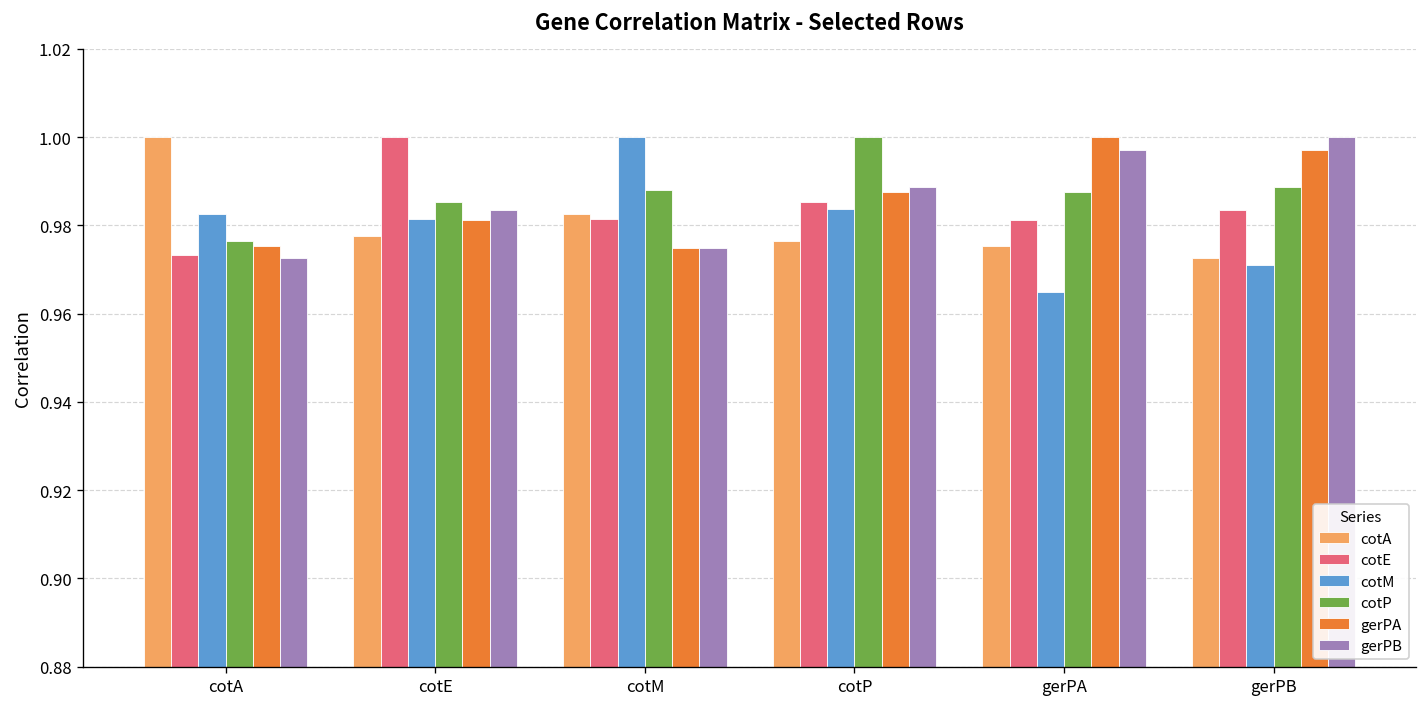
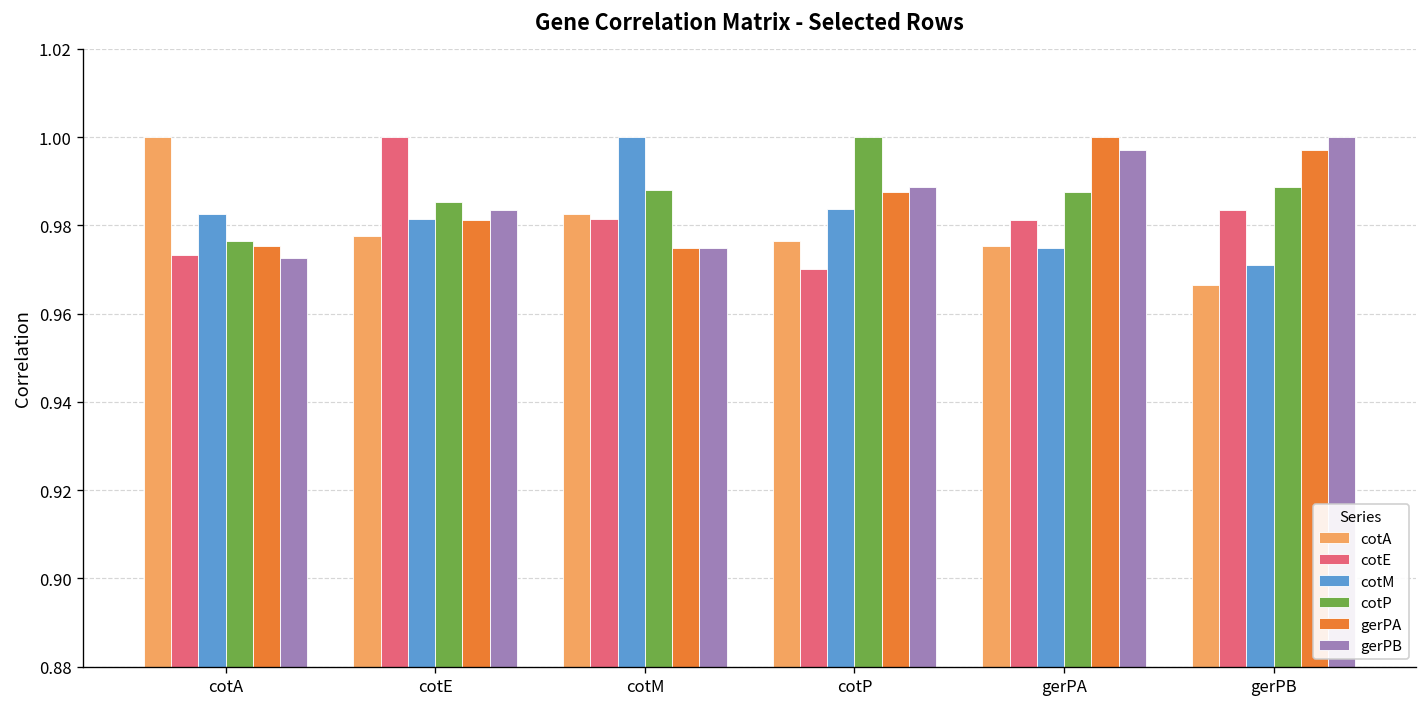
  {
    "cotA": {
      "cotA": 1.000,
      "cotE": 0.978,
      "cotM": 0.983,
      "cotP": 0.977,
      "gerPA": 0.975,
-     "gerPB": 0.973
+     "gerPB": 0.966
    },
    "cotE": {
      "cotA": 0.973,
      "cotE": 1.000,
      "cotM": 0.981,
-     "cotP": 0.985,
+     "cotP": 0.970,
      "gerPA": 0.981,
      "gerPB": 0.984
    },
    "cotM": {
      "cotA": 0.983,
      "cotE": 0.981,
      "cotM": 1.000,
      "cotP": 0.984,
-     "gerPA": 0.965,
+     "gerPA": 0.975,
      "gerPB": 0.971
    },
    "cotP": {
      "cotA": 0.977,
      "cotE": 0.985,
      "cotM": 0.988,
      "cotP": 1.000,
      "gerPA": 0.988,
      "gerPB": 0.989
    },
    "gerPA": {
      "cotA": 0.975,
      "cotE": 0.981,
      "cotM": 0.975,
      "cotP": 0.988,
      "gerPA": 1.000,
      "gerPB": 0.997
    },
    "gerPB": {
      "cotA": 0.973,
      "cotE": 0.984,
      "cotM": 0.975,
      "cotP": 0.989,
      "gerPA": 0.997,
      "gerPB": 1.000
    }
  }
